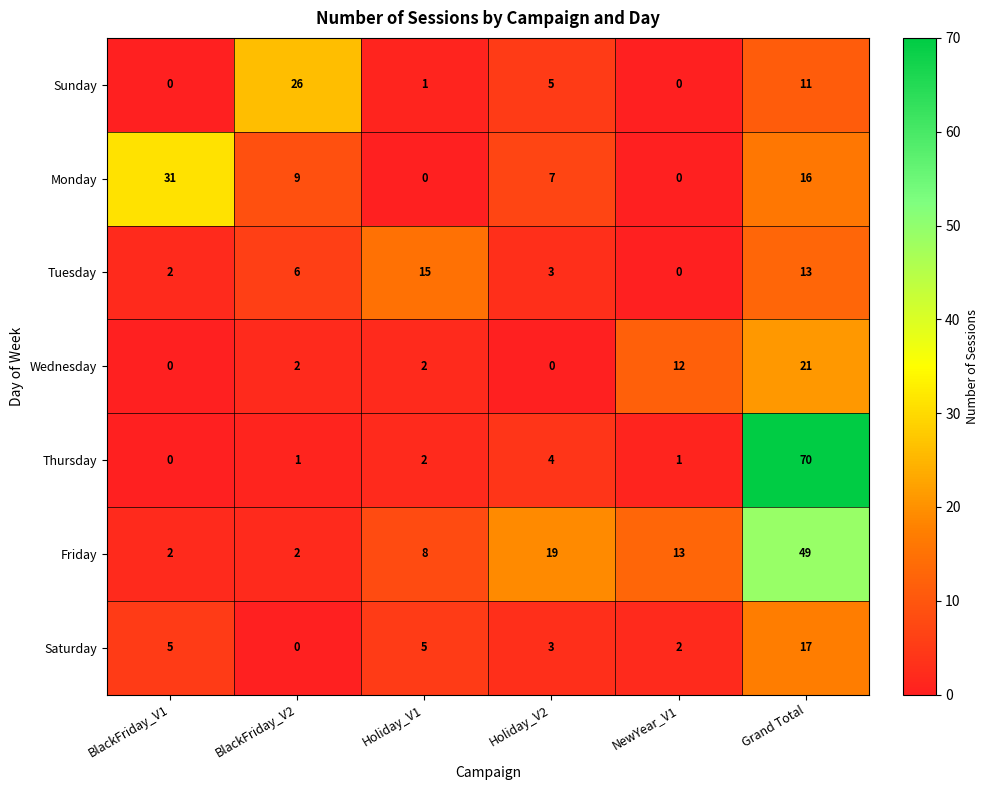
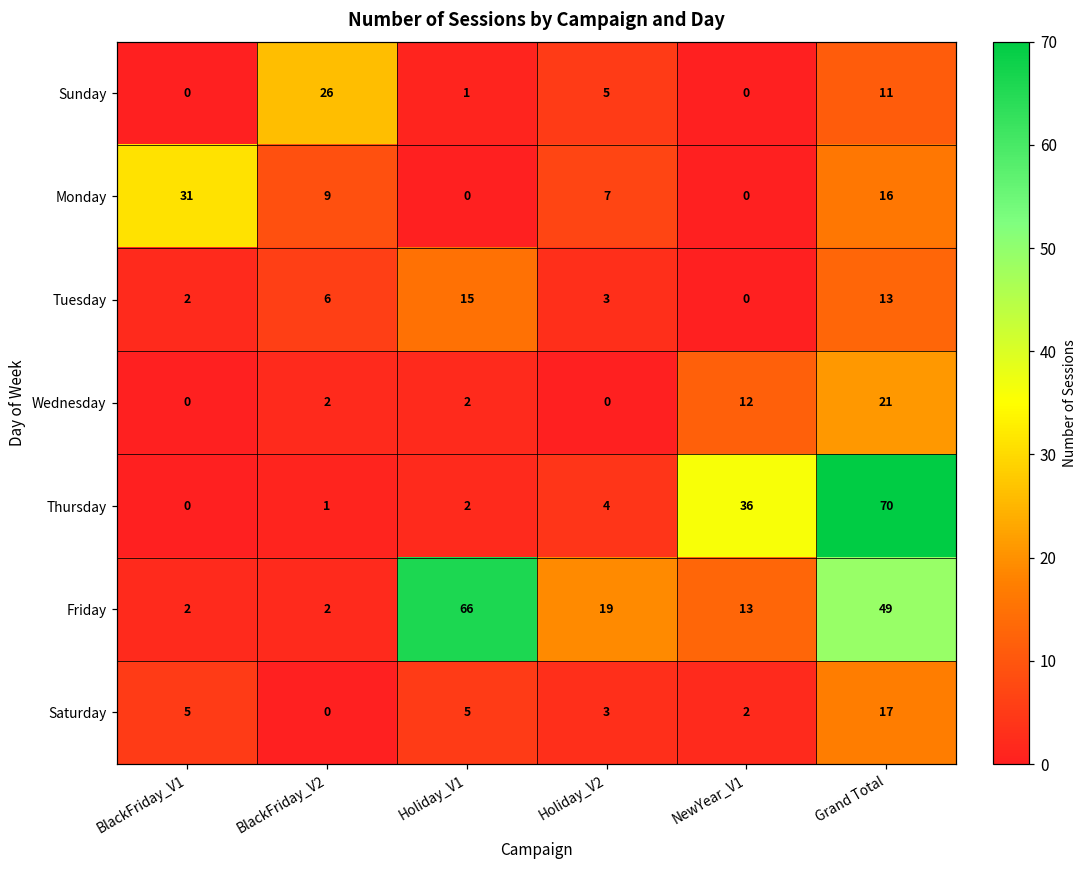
  {
    "Sunday": {
      "BlackFriday_V1": 0,
      "BlackFriday_V2": 26,
      "Holiday_V1": 1,
      "Holiday_V2": 5,
      "NewYear_V1": 0,
      "Grand Total": 11
    },
    "Monday": {
      "BlackFriday_V1": 31,
      "BlackFriday_V2": 9,
      "Holiday_V1": 0,
      "Holiday_V2": 7,
      "NewYear_V1": 0,
      "Grand Total": 16
    },
    "Tuesday": {
      "BlackFriday_V1": 2,
      "BlackFriday_V2": 6,
      "Holiday_V1": 15,
      "Holiday_V2": 3,
      "NewYear_V1": 0,
      "Grand Total": 13
    },
    "Wednesday": {
      "BlackFriday_V1": 0,
      "BlackFriday_V2": 2,
      "Holiday_V1": 2,
      "Holiday_V2": 0,
      "NewYear_V1": 12,
      "Grand Total": 21
    },
    "Thursday": {
      "BlackFriday_V1": 0,
      "BlackFriday_V2": 1,
      "Holiday_V1": 2,
      "Holiday_V2": 4,
-     "NewYear_V1": 1,
+     "NewYear_V1": 36,
      "Grand Total": 70
    },
    "Friday": {
      "BlackFriday_V1": 2,
      "BlackFriday_V2": 2,
-     "Holiday_V1": 8,
+     "Holiday_V1": 66,
      "Holiday_V2": 19,
      "NewYear_V1": 13,
      "Grand Total": 49
    },
    "Saturday": {
      "BlackFriday_V1": 5,
      "BlackFriday_V2": 0,
      "Holiday_V1": 5,
      "Holiday_V2": 3,
      "NewYear_V1": 2,
      "Grand Total": 17
    }
  }
